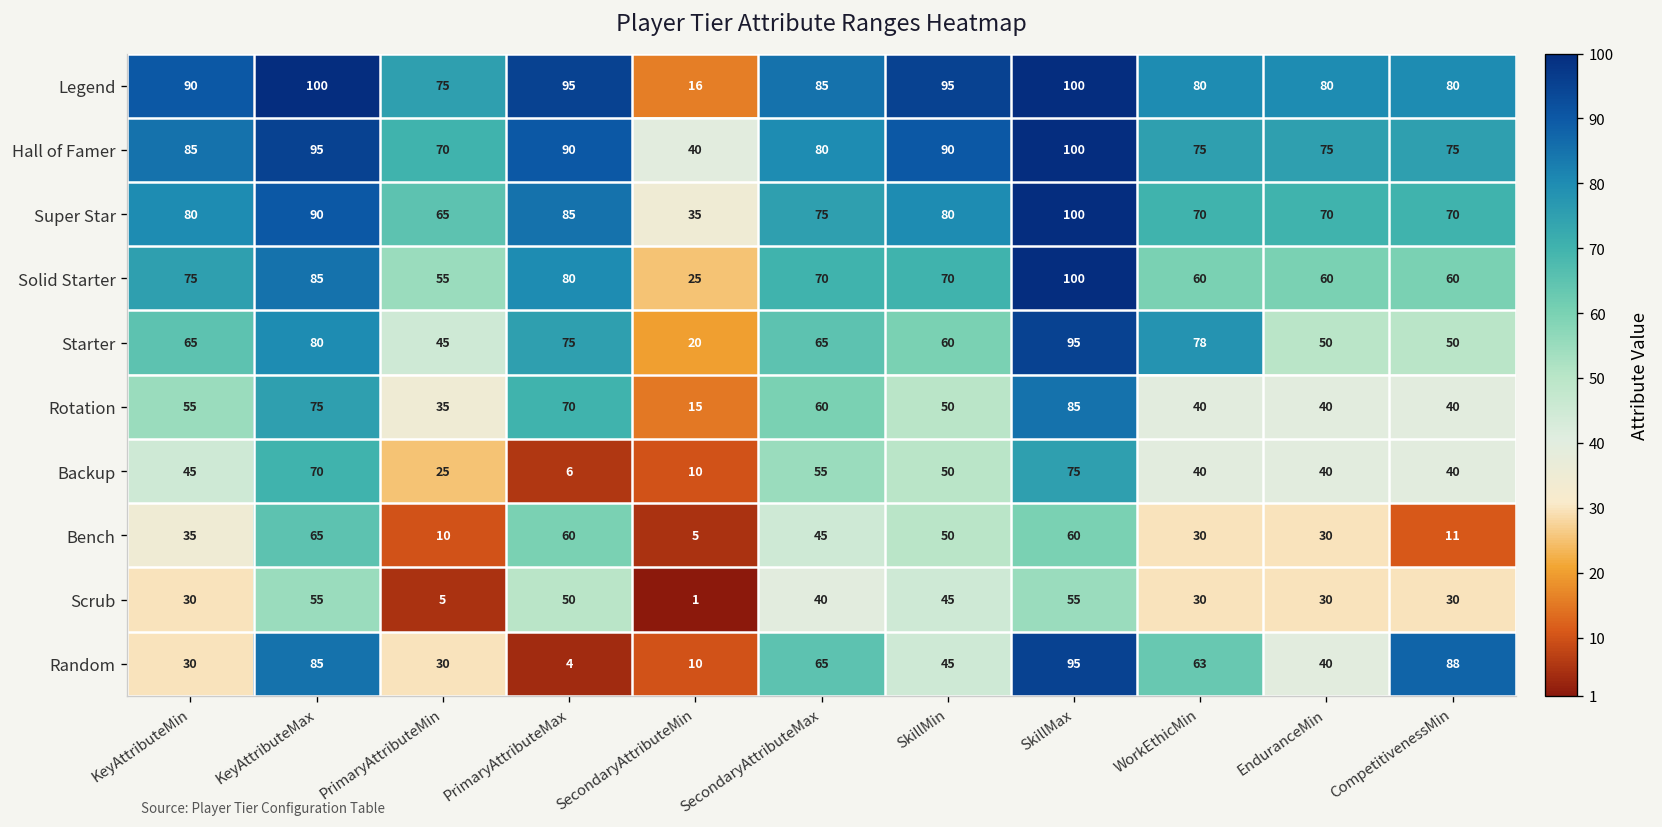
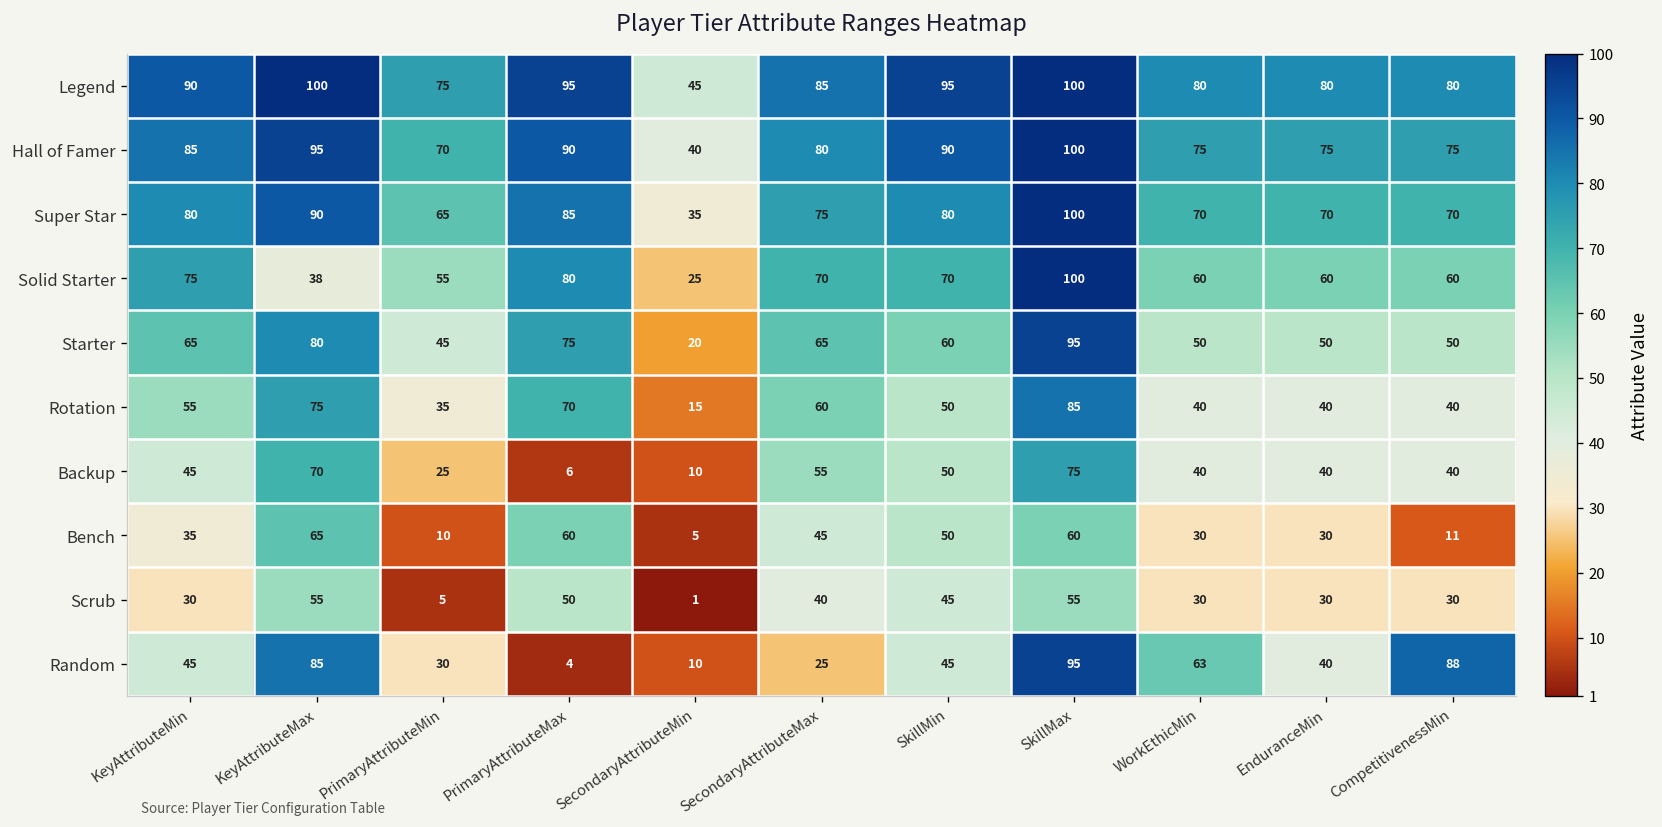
  {
    "Legend": {
      "KeyAttributeMin": 90,
      "KeyAttributeMax": 100,
      "PrimaryAttributeMin": 75,
      "PrimaryAttributeMax": 95,
-     "SecondaryAttributeMin": 16,
+     "SecondaryAttributeMin": 45,
      "SecondaryAttributeMax": 85,
      "SkillMin": 95,
      "SkillMax": 100,
      "WorkEthicMin": 80,
      "EnduranceMin": 80,
      "CompetitivenessMin": 80
    },
    "Hall of Famer": {
      "KeyAttributeMin": 85,
      "KeyAttributeMax": 95,
      "PrimaryAttributeMin": 70,
      "PrimaryAttributeMax": 90,
      "SecondaryAttributeMin": 40,
      "SecondaryAttributeMax": 80,
      "SkillMin": 90,
      "SkillMax": 100,
      "WorkEthicMin": 75,
      "EnduranceMin": 75,
      "CompetitivenessMin": 75
    },
    "Super Star": {
      "KeyAttributeMin": 80,
      "KeyAttributeMax": 90,
      "PrimaryAttributeMin": 65,
      "PrimaryAttributeMax": 85,
      "SecondaryAttributeMin": 35,
      "SecondaryAttributeMax": 75,
      "SkillMin": 80,
      "SkillMax": 100,
      "WorkEthicMin": 70,
      "EnduranceMin": 70,
      "CompetitivenessMin": 70
    },
    "Solid Starter": {
      "KeyAttributeMin": 75,
-     "KeyAttributeMax": 85,
+     "KeyAttributeMax": 38,
      "PrimaryAttributeMin": 55,
      "PrimaryAttributeMax": 80,
      "SecondaryAttributeMin": 25,
      "SecondaryAttributeMax": 70,
      "SkillMin": 70,
      "SkillMax": 100,
      "WorkEthicMin": 60,
      "EnduranceMin": 60,
      "CompetitivenessMin": 60
    },
    "Starter": {
      "KeyAttributeMin": 65,
      "KeyAttributeMax": 80,
      "PrimaryAttributeMin": 45,
      "PrimaryAttributeMax": 75,
      "SecondaryAttributeMin": 20,
      "SecondaryAttributeMax": 65,
      "SkillMin": 60,
      "SkillMax": 95,
-     "WorkEthicMin": 78,
+     "WorkEthicMin": 50,
      "EnduranceMin": 50,
      "CompetitivenessMin": 50
    },
    "Rotation": {
      "KeyAttributeMin": 55,
      "KeyAttributeMax": 75,
      "PrimaryAttributeMin": 35,
      "PrimaryAttributeMax": 70,
      "SecondaryAttributeMin": 15,
      "SecondaryAttributeMax": 60,
      "SkillMin": 50,
      "SkillMax": 85,
      "WorkEthicMin": 40,
      "EnduranceMin": 40,
      "CompetitivenessMin": 40
    },
    "Backup": {
      "KeyAttributeMin": 45,
      "KeyAttributeMax": 70,
      "PrimaryAttributeMin": 25,
      "PrimaryAttributeMax": 6,
      "SecondaryAttributeMin": 10,
      "SecondaryAttributeMax": 55,
      "SkillMin": 50,
      "SkillMax": 75,
      "WorkEthicMin": 40,
      "EnduranceMin": 40,
      "CompetitivenessMin": 40
    },
    "Bench": {
      "KeyAttributeMin": 35,
      "KeyAttributeMax": 65,
      "PrimaryAttributeMin": 10,
      "PrimaryAttributeMax": 60,
      "SecondaryAttributeMin": 5,
      "SecondaryAttributeMax": 45,
      "SkillMin": 50,
      "SkillMax": 60,
      "WorkEthicMin": 30,
      "EnduranceMin": 30,
      "CompetitivenessMin": 11
    },
    "Scrub": {
      "KeyAttributeMin": 30,
      "KeyAttributeMax": 55,
      "PrimaryAttributeMin": 5,
      "PrimaryAttributeMax": 50,
      "SecondaryAttributeMin": 1,
      "SecondaryAttributeMax": 40,
      "SkillMin": 45,
      "SkillMax": 55,
      "WorkEthicMin": 30,
      "EnduranceMin": 30,
      "CompetitivenessMin": 30
    },
    "Random": {
-     "KeyAttributeMin": 30,
+     "KeyAttributeMin": 45,
      "KeyAttributeMax": 85,
      "PrimaryAttributeMin": 30,
      "PrimaryAttributeMax": 4,
      "SecondaryAttributeMin": 10,
-     "SecondaryAttributeMax": 65,
+     "SecondaryAttributeMax": 25,
      "SkillMin": 45,
      "SkillMax": 95,
      "WorkEthicMin": 63,
      "EnduranceMin": 40,
      "CompetitivenessMin": 88
    }
  }
